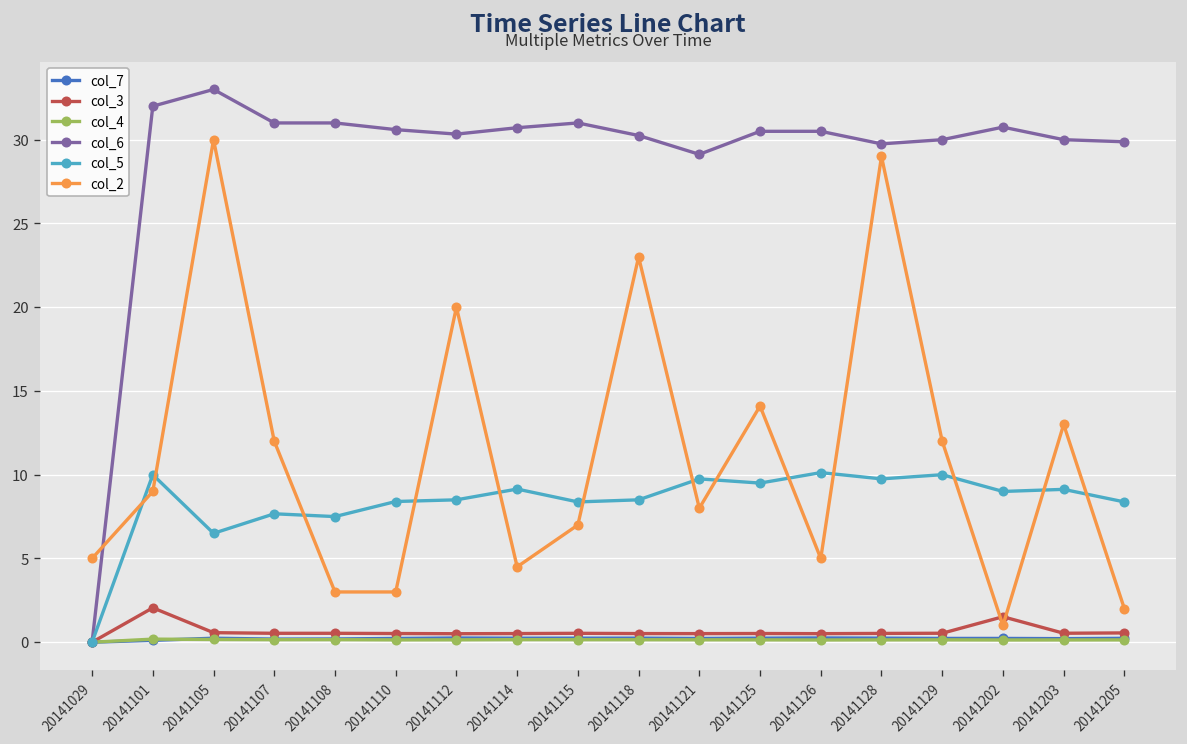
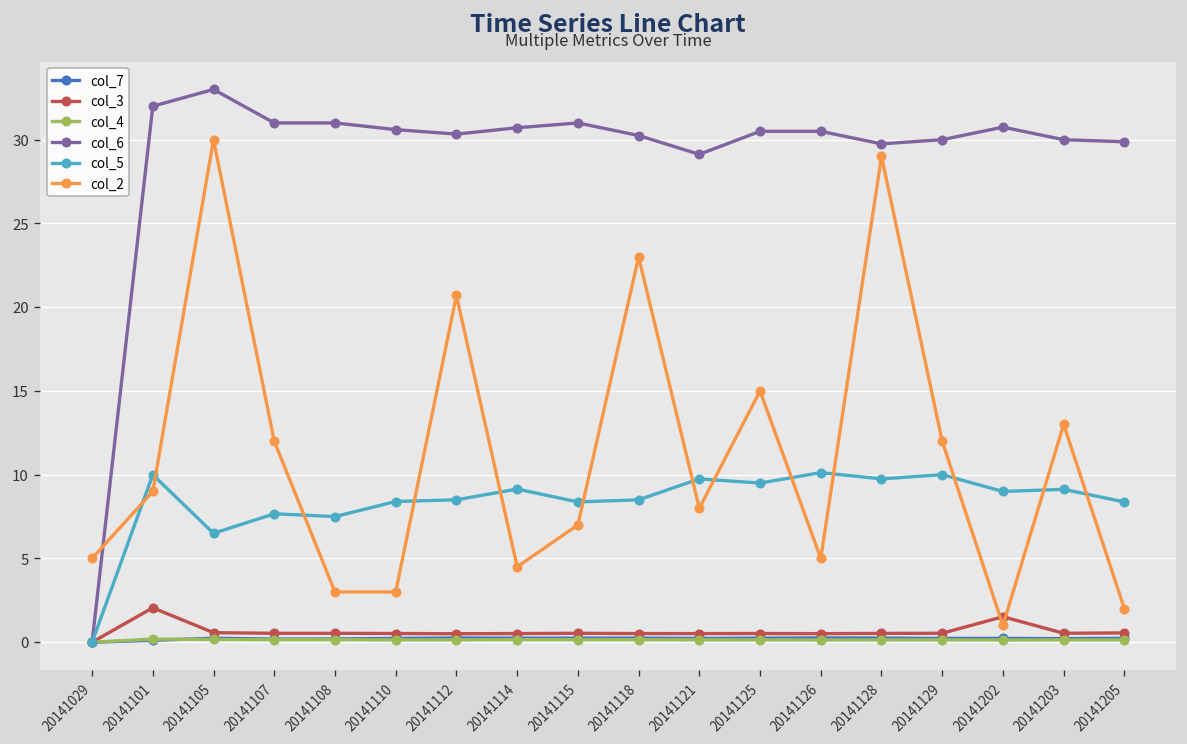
  {
    "col_3": {
      "20141101": 2.1,
      "20141105": 0.6,
      "20141107": 0.5,
      "20141108": 0.5,
      "20141110": 0.5,
      "20141112": 0.5,
      "20141114": 0.5,
      "20141115": 0.5,
      "20141118": 0.5,
      "20141121": 0.5,
      "20141125": 0.5,
      "20141126": 0.5,
      "20141128": 0.5,
      "20141129": 0.5,
      "20141202": 1.5,
      "20141203": 0.5,
      "20141205": 0.6
    },
    "col_6": {
      "20141101": 32.0,
      "20141105": 33.0,
      "20141107": 31.0,
      "20141108": 31.0,
      "20141110": 30.6,
      "20141112": 30.3,
      "20141114": 30.7,
      "20141115": 31.0,
      "20141118": 30.3,
      "20141121": 29.1,
      "20141125": 30.5,
      "20141126": 30.5,
      "20141128": 29.8,
      "20141129": 30.0,
      "20141202": 30.8,
      "20141203": 30.0,
      "20141205": 29.9
    },
    "col_2": {
      "20141029": 5.0,
      "20141101": 9.0,
      "20141105": 30.0,
      "20141107": 12.0,
      "20141108": 3.0,
      "20141110": 3.0,
-     "20141112": 20.0,
+     "20141112": 20.7,
      "20141114": 4.5,
      "20141115": 7.0,
      "20141118": 23.0,
      "20141121": 8.0,
-     "20141125": 14.1,
+     "20141125": 15.0,
      "20141126": 5.0,
      "20141128": 29.0,
      "20141129": 12.0,
      "20141202": 1.0,
      "20141203": 13.0,
      "20141205": 2.0
    }
  }
